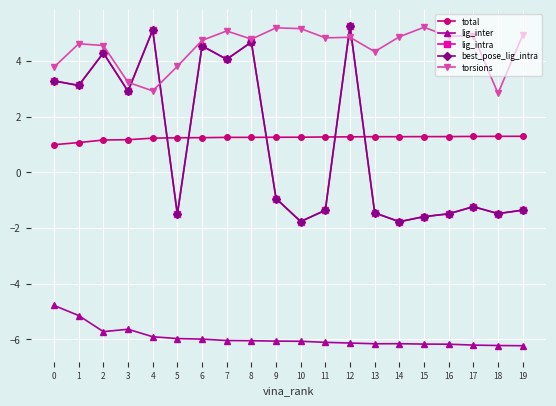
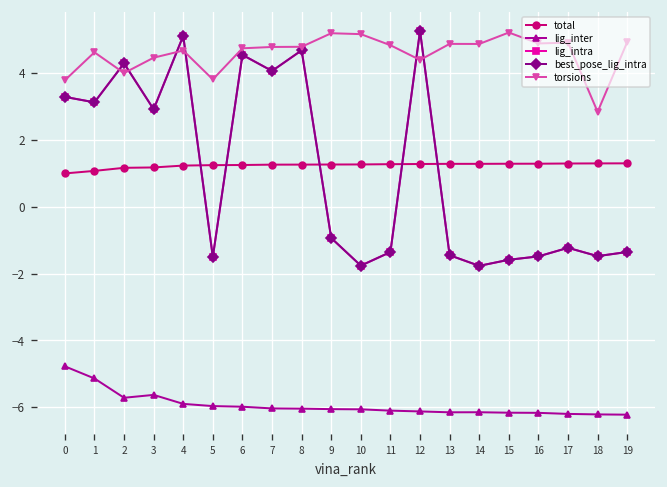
  {
    "torsions": {
      "0": 3.8,
      "1": 4.6,
-     "2": 4.6,
-     "3": 3.2,
-     "4": 2.9,
+     "2": 4.0,
+     "3": 4.5,
+     "4": 4.7,
      "5": 3.8,
      "6": 4.7,
-     "7": 5.1,
+     "7": 4.8,
      "8": 4.8,
      "9": 5.2,
      "10": 5.2,
      "11": 4.8,
-     "12": 4.9,
-     "13": 4.3,
+     "12": 4.4,
+     "13": 4.9,
      "14": 4.9,
      "15": 5.2,
      "18": 2.8
    }
  }
